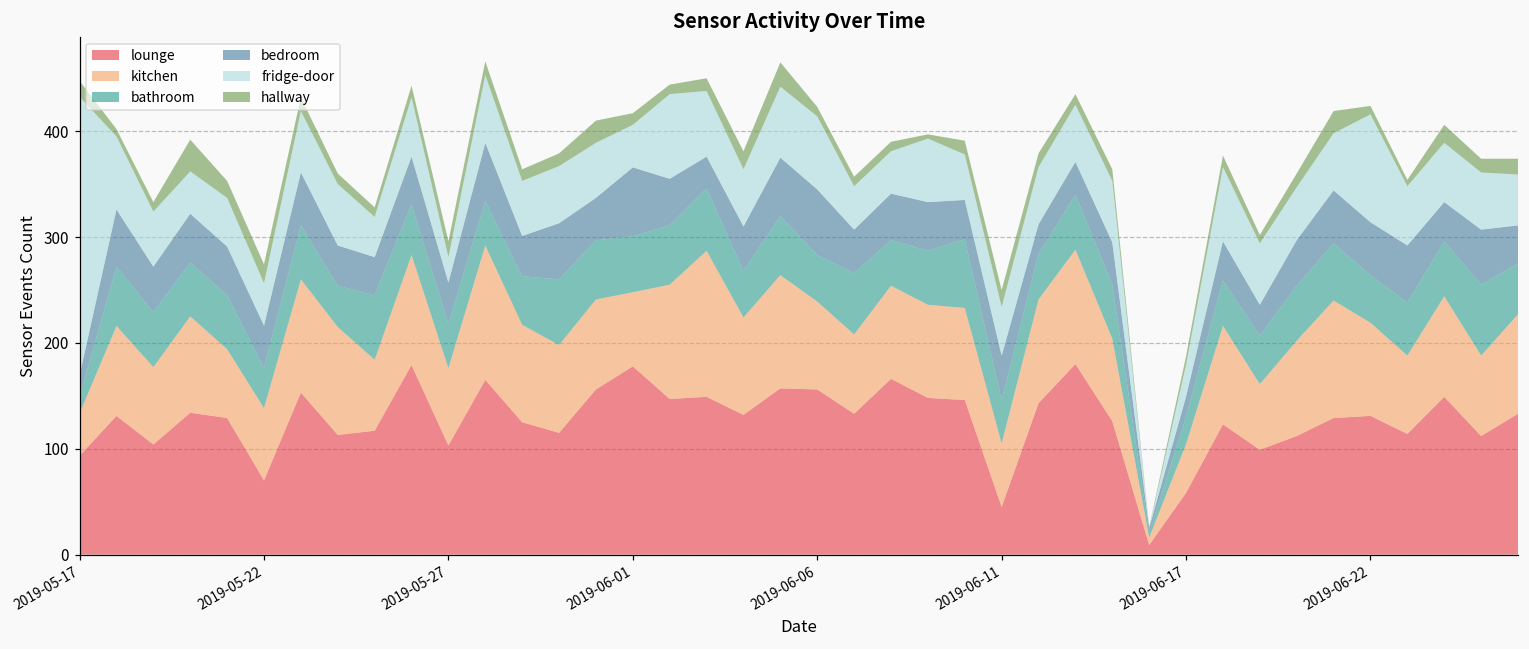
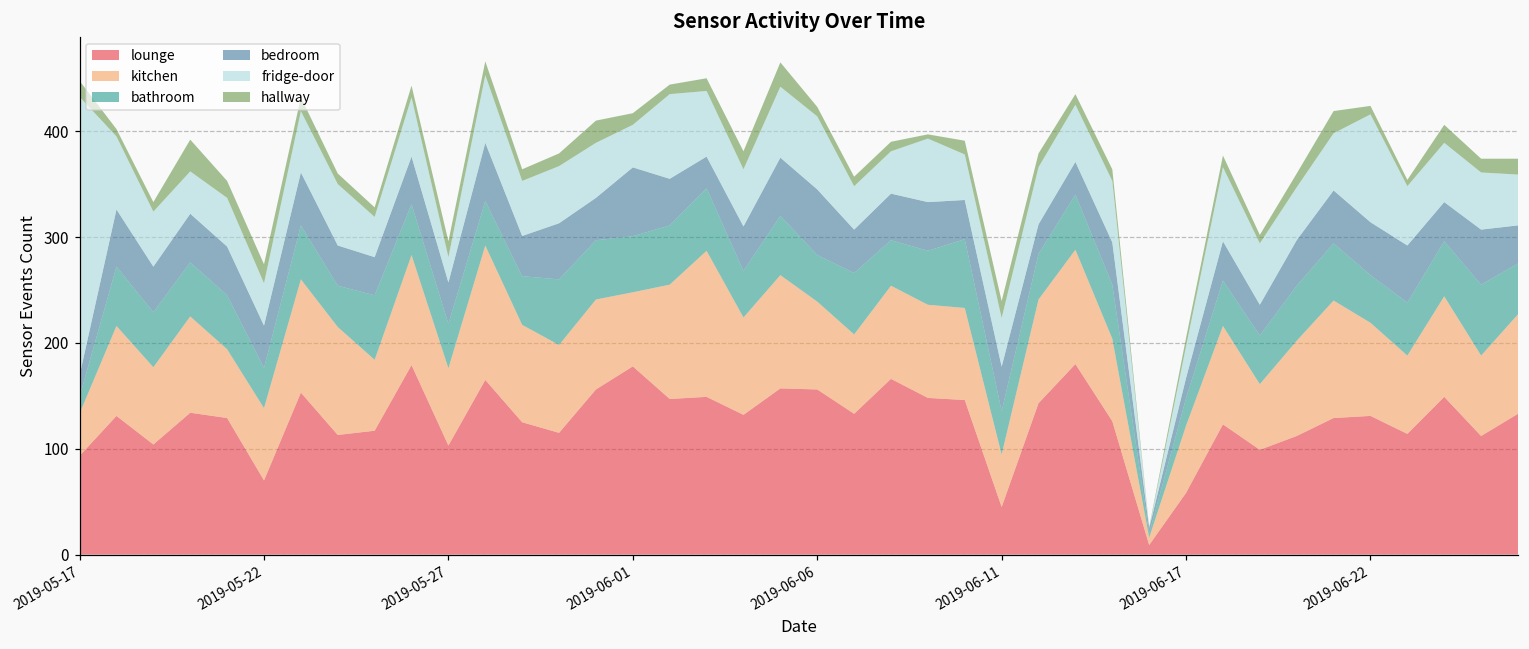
  {
    "lounge": {
      "2019-05-17": 90,
      "2019-05-22": 70,
      "2019-05-27": 100,
      "2019-06-01": 180,
      "2019-06-06": 160,
      "2019-06-11": 40,
      "2019-06-17": 60,
      "2019-06-22": 130
    },
    "kitchen": {
      "2019-05-17": 40,
      "2019-05-22": 70,
      "2019-05-27": 70,
      "2019-06-01": 70,
      "2019-06-06": 80,
-     "2019-06-11": 60,
-     "2019-06-17": 50,
+     "2019-06-11": 50,
+     "2019-06-17": 60,
      "2019-06-22": 90
    },
    "fridge-door": {
      "2019-05-17": 260,
      "2019-05-22": 40,
      "2019-05-27": 20,
      "2019-06-01": 40,
      "2019-06-06": 70,
      "2019-06-11": 50,
      "2019-06-17": 30,
      "2019-06-22": 100
    },
    "hallway": {
      "2019-05-17": 20,
      "2019-05-22": 20,
      "2019-05-27": 20,
      "2019-06-01": 10,
      "2019-06-06": 10,
      "2019-06-11": 20,
      "2019-06-17": 10,
      "2019-06-22": 10
    }
  }
